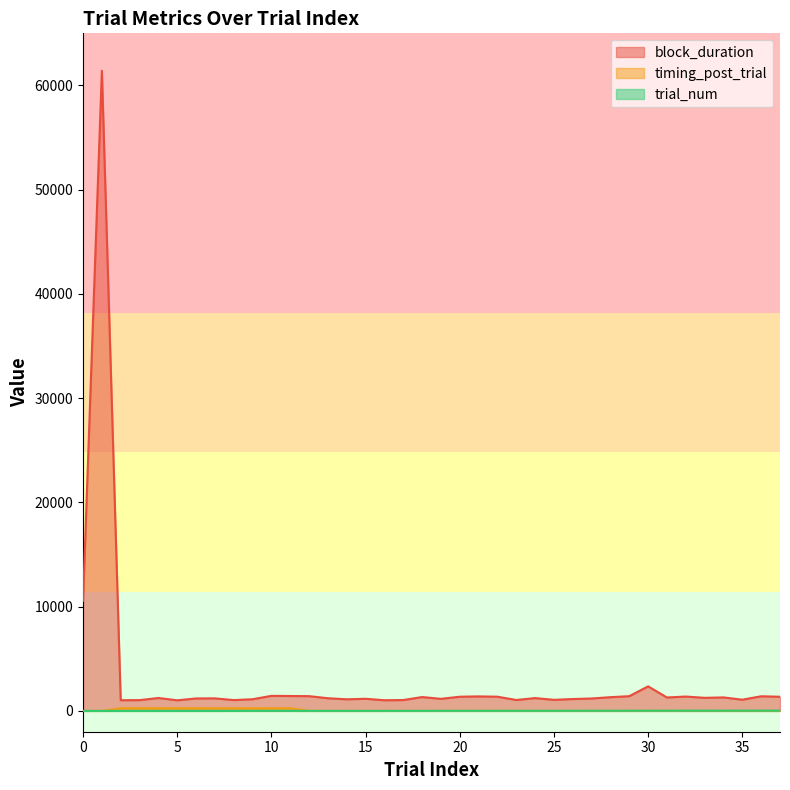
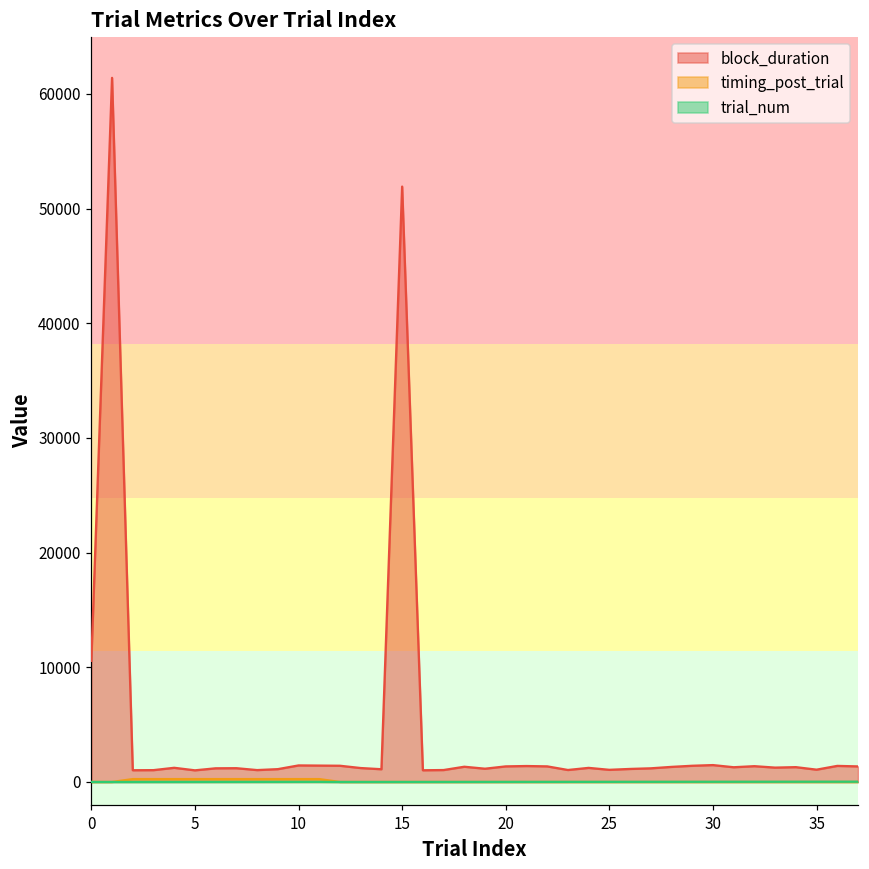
  {
    "block_duration": {
      "0": 10600,
      "5": 1000,
      "10": 1400,
-     "15": 1200,
+     "15": 51900,
      "20": 1400,
      "25": 1100,
-     "30": 2400,
+     "30": 1500,
      "35": 1100
    }
  }
